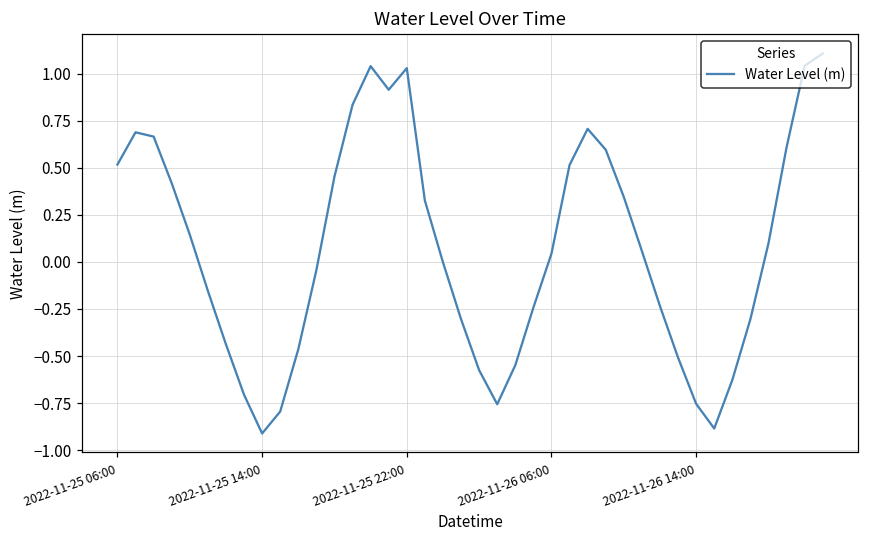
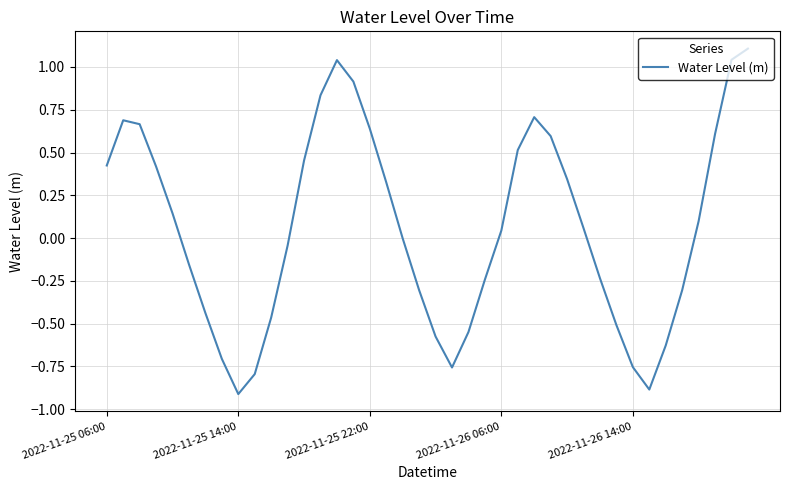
  {
-   "2022-11-25 06:00": 0.52,
+   "2022-11-25 06:00": 0.42,
    "2022-11-25 14:00": -0.91,
-   "2022-11-25 22:00": 1.03,
+   "2022-11-25 22:00": 0.64,
    "2022-11-26 06:00": 0.04,
    "2022-11-26 14:00": -0.75
  }
